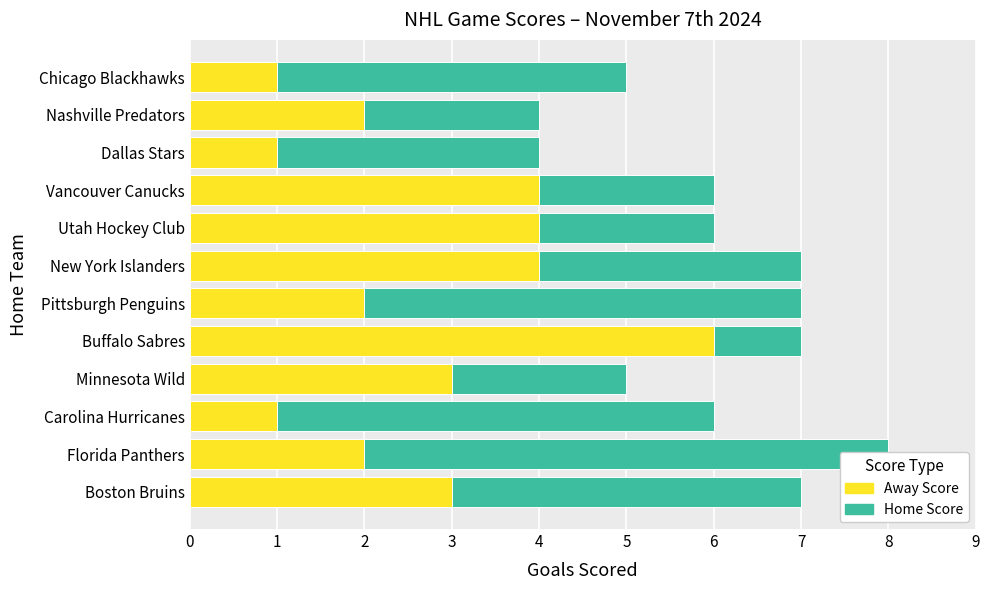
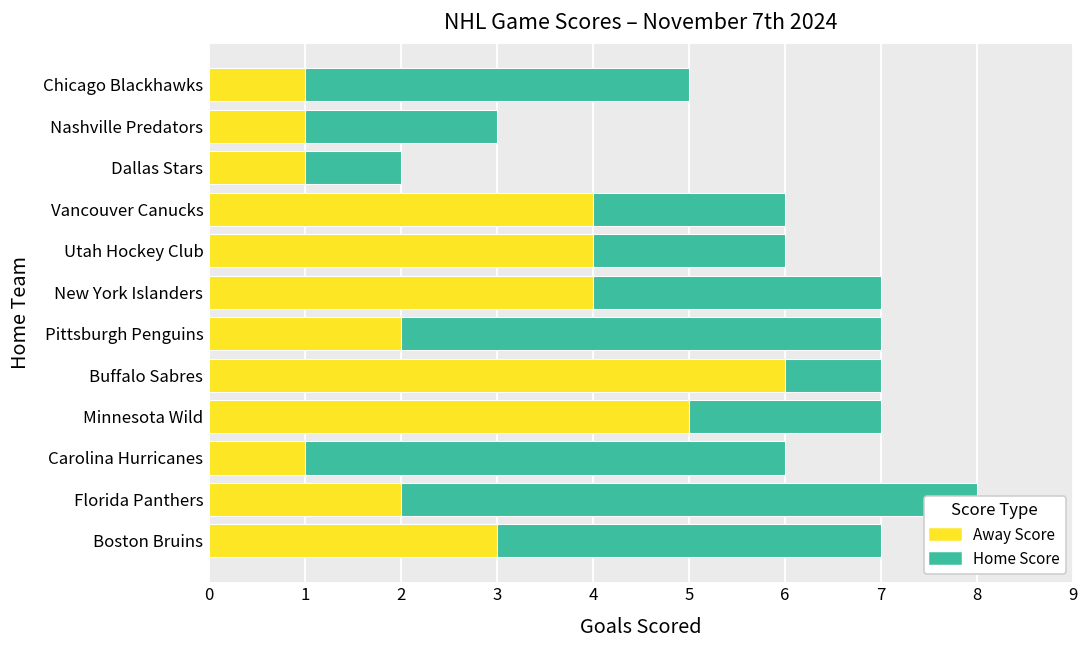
  {
    "Away Score": {
      "Chicago Blackhawks": 1,
-     "Nashville Predators": 2,
+     "Nashville Predators": 1,
      "Dallas Stars": 1,
      "Vancouver Canucks": 4,
      "Utah Hockey Club": 4,
      "New York Islanders": 4,
      "Pittsburgh Penguins": 2,
      "Buffalo Sabres": 6,
-     "Minnesota Wild": 3,
+     "Minnesota Wild": 5,
      "Carolina Hurricanes": 1,
      "Florida Panthers": 2,
      "Boston Bruins": 3
    },
    "Home Score": {
      "Chicago Blackhawks": 4,
      "Nashville Predators": 2,
-     "Dallas Stars": 3,
+     "Dallas Stars": 1,
      "Vancouver Canucks": 2,
      "Utah Hockey Club": 2,
      "New York Islanders": 3,
      "Pittsburgh Penguins": 5,
      "Buffalo Sabres": 1,
      "Minnesota Wild": 2,
      "Carolina Hurricanes": 5,
      "Boston Bruins": 4
    }
  }
